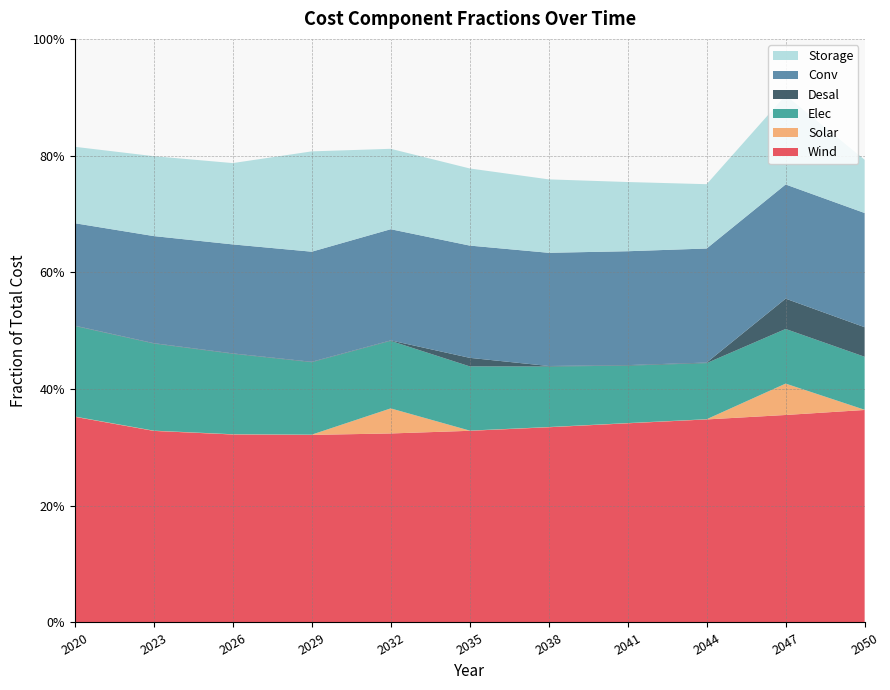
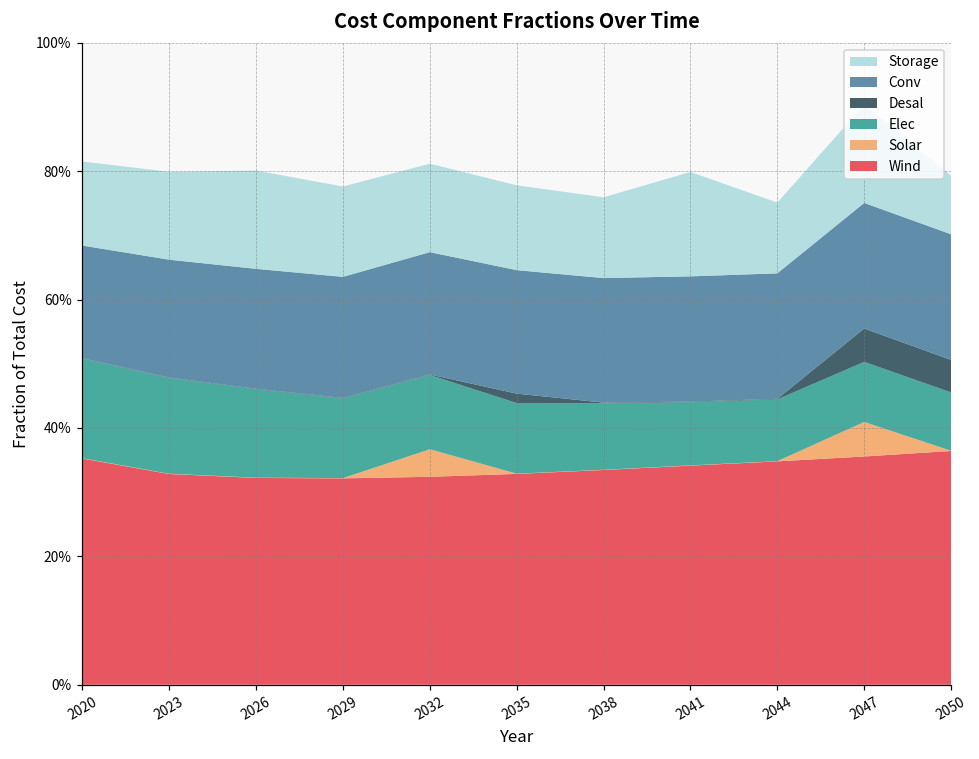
  {
    "Wind": {
      "2032": "32%",
      "2047": "36%"
    },
    "Solar": {
      "2032": "4%",
      "2047": "5%"
    },
    "Desal": {
      "2035": "1%",
      "2047": "5%",
      "2050": "5%"
    },
    "Storage": {
      "2020": "13%",
      "2023": "14%",
-     "2026": "14%",
-     "2029": "17%",
+     "2026": "15%",
+     "2029": "14%",
      "2032": "14%",
      "2035": "13%",
      "2038": "13%",
-     "2041": "12%",
+     "2041": "16%",
      "2044": "11%",
      "2050": "9%"
    }
  }
